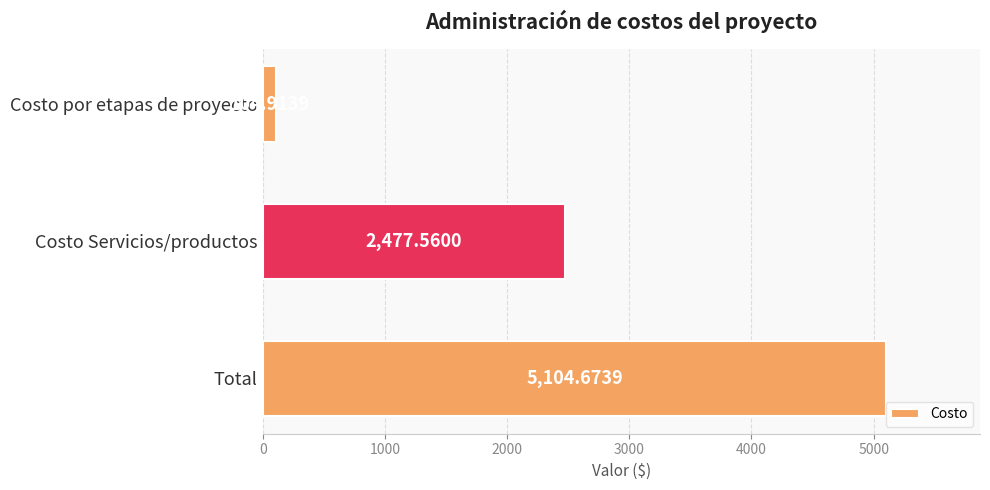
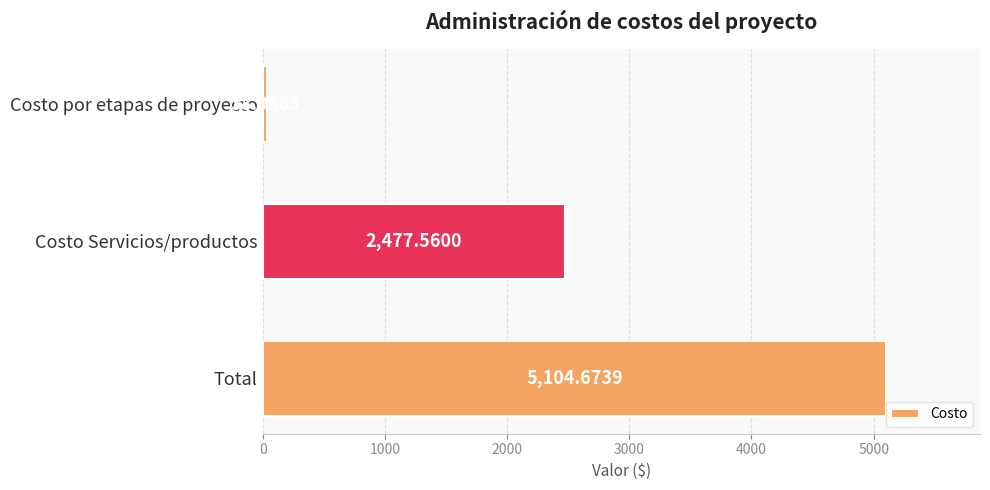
  {
-   "Costo por etapas de proyecto": 100
+   "Costo por etapas de proyecto": 40
  }
